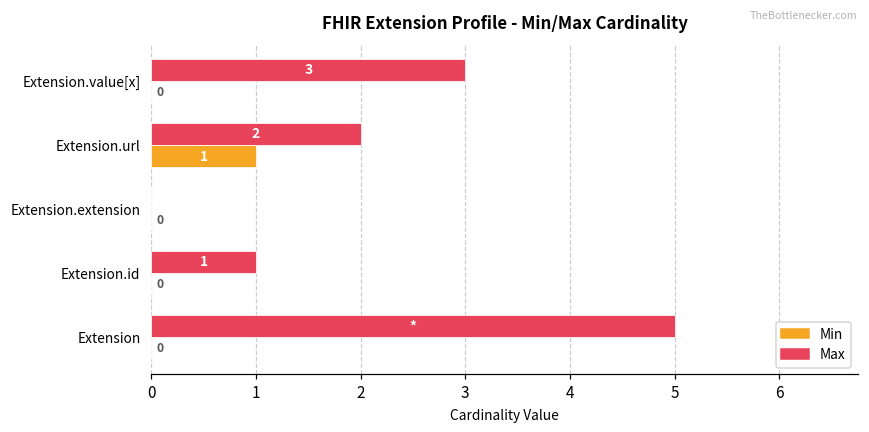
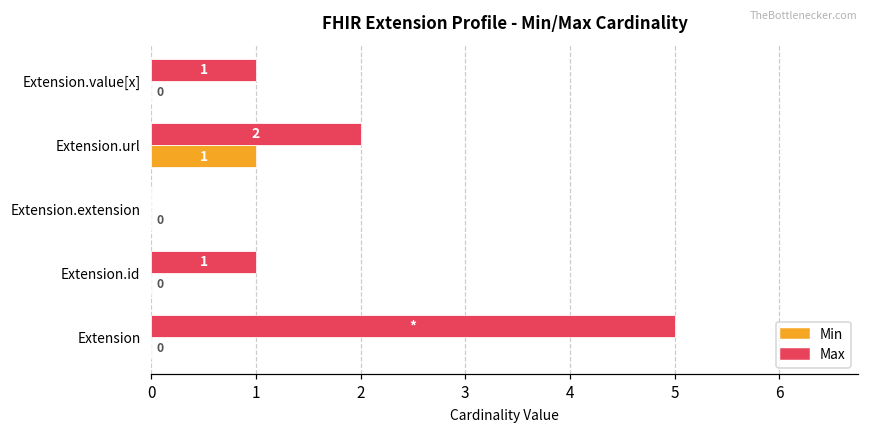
  {
    "Max": {
-     "Extension.value[x]": 3,
+     "Extension.value[x]": 1,
      "Extension.url": 2,
      "Extension.id": 1
    },
    "Min": {
      "Extension.value[x]": 0,
      "Extension.url": 1,
      "Extension.extension": 0,
      "Extension.id": 0,
      "Extension": 0
    }
  }
